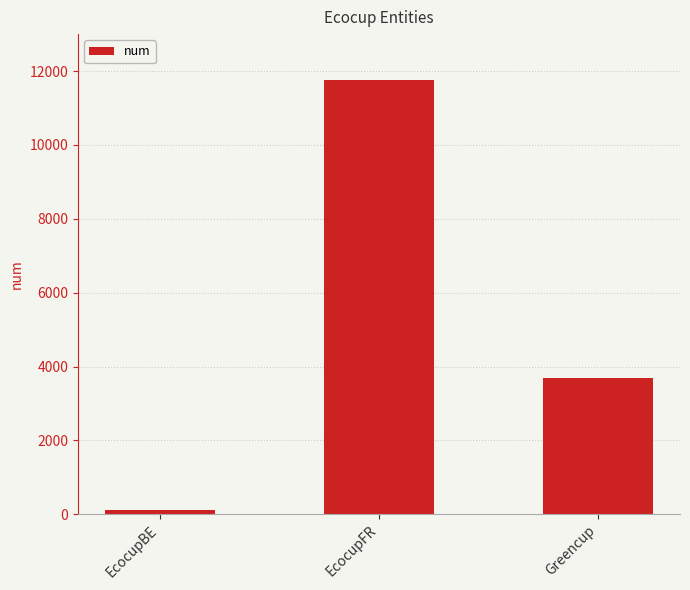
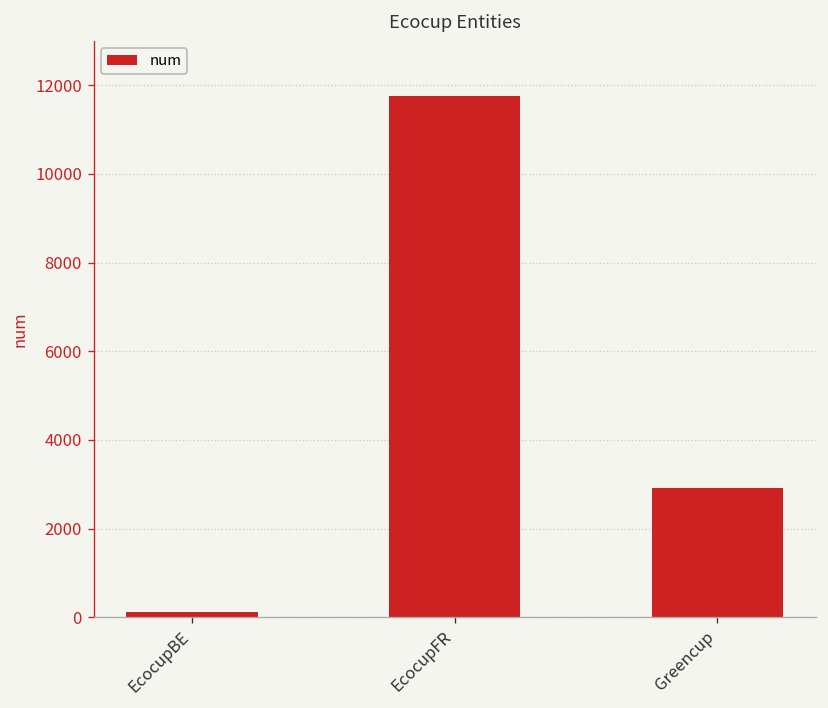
  {
    "EcocupBE": 100,
    "EcocupFR": 11800,
-   "Greencup": 3700
+   "Greencup": 2900
  }
